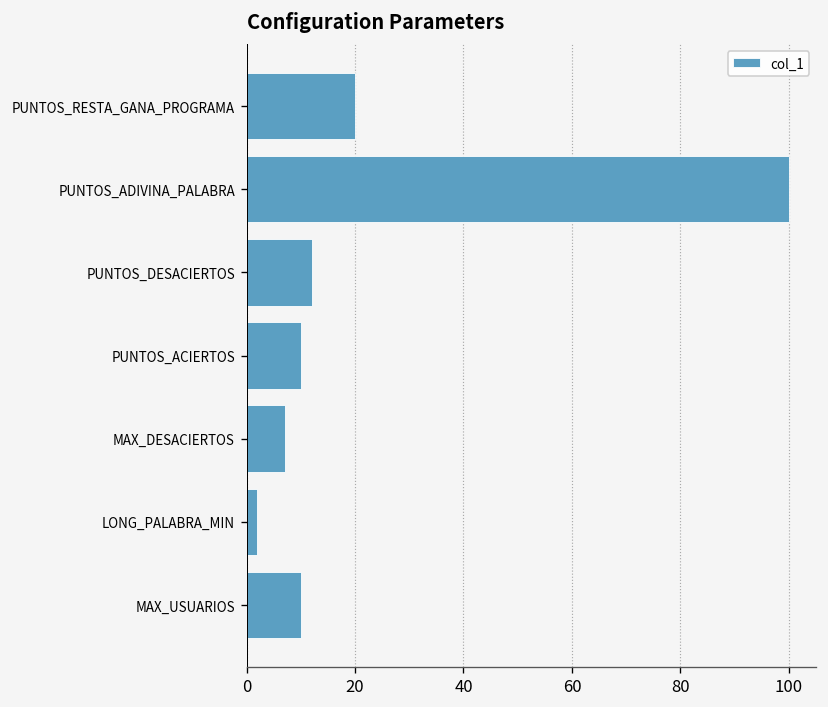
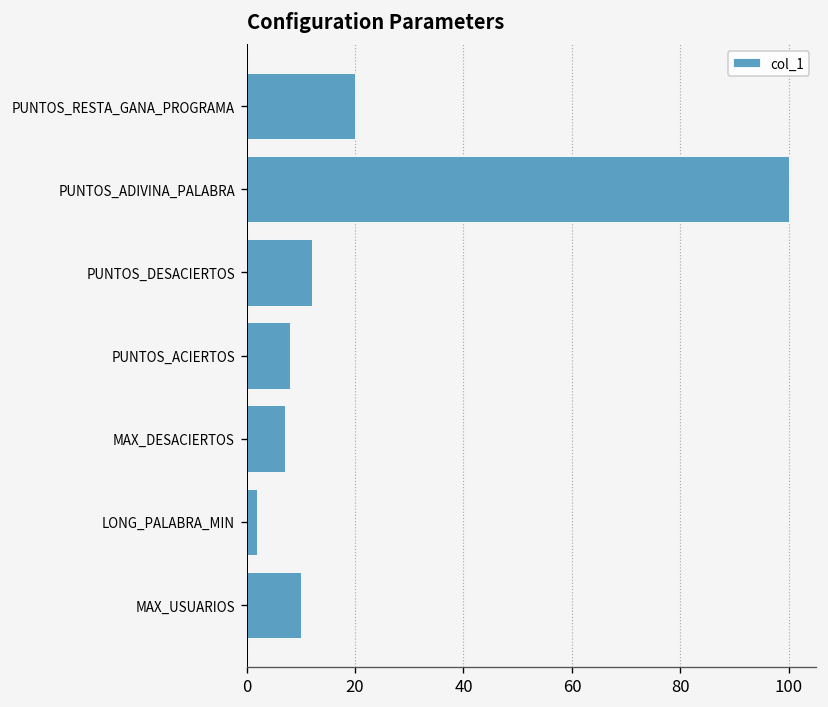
  {
    "PUNTOS_RESTA_GANA_PROGRAMA": 20,
    "PUNTOS_ADIVINA_PALABRA": 100,
    "PUNTOS_DESACIERTOS": 12,
-   "PUNTOS_ACIERTOS": 10,
+   "PUNTOS_ACIERTOS": 8,
    "MAX_DESACIERTOS": 7,
    "LONG_PALABRA_MIN": 2,
    "MAX_USUARIOS": 10
  }
